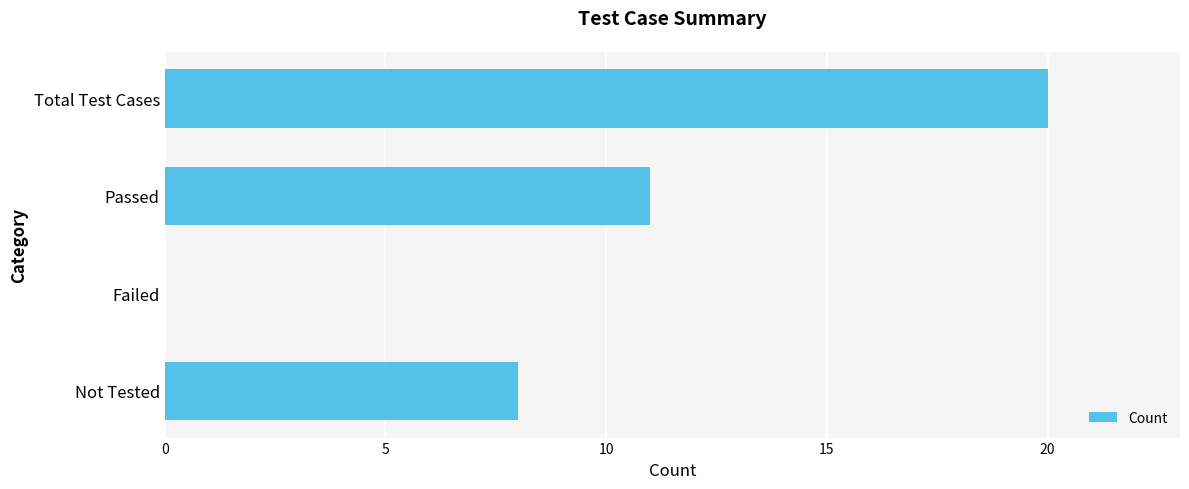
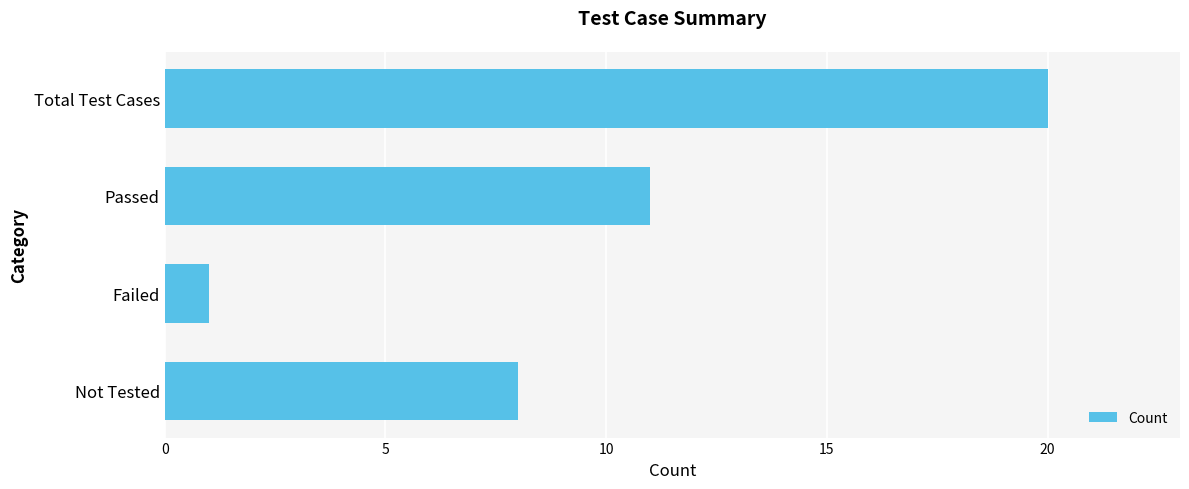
  {
    "Total Test Cases": 20,
    "Passed": 11,
-   "Failed": 0,
+   "Failed": 1,
    "Not Tested": 8
  }
